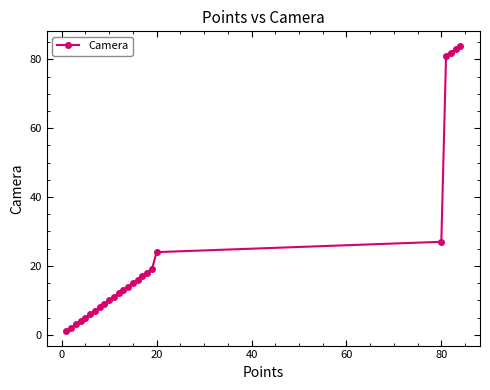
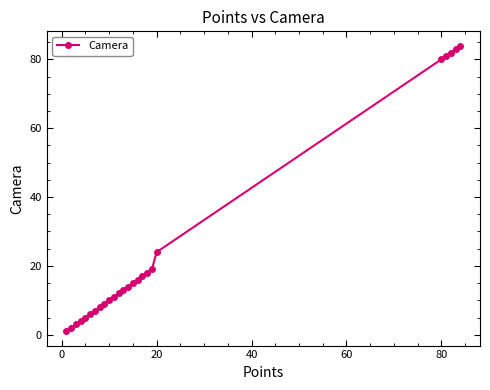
  {
    "20": 24,
-   "80": 27
+   "80": 80
  }
